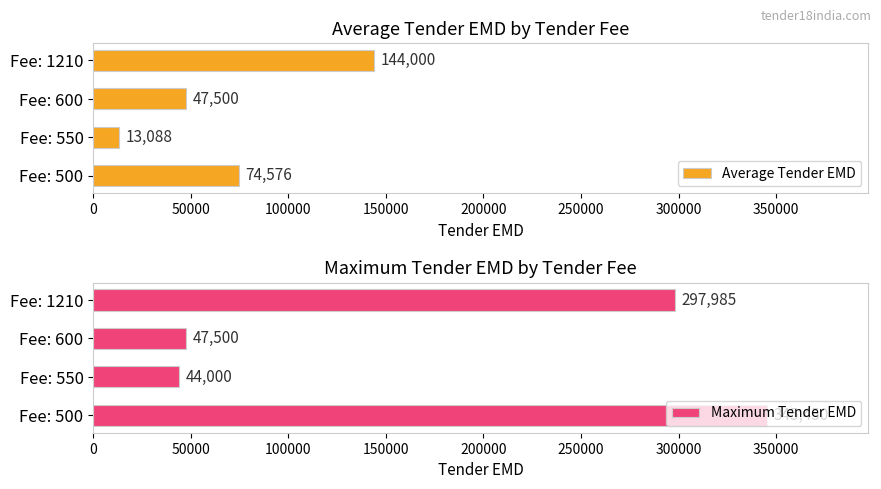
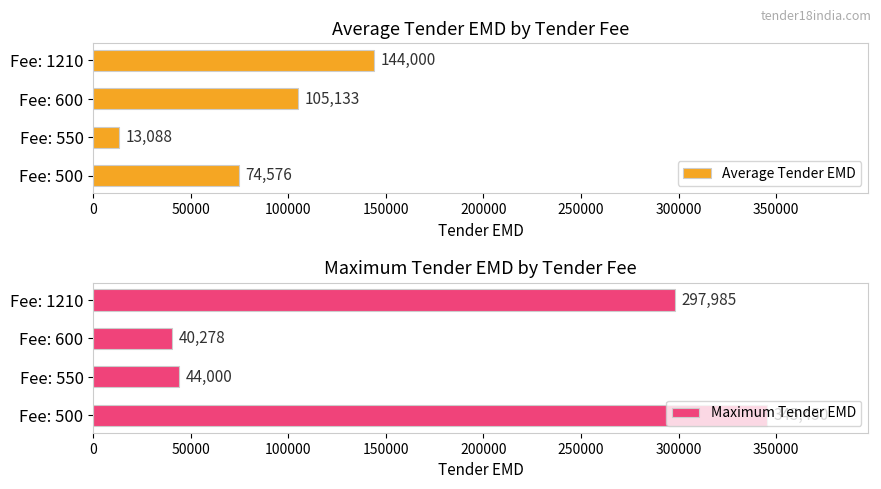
  {
    "Average Tender EMD by Tender Fee": {
      "Fee: 1210": "144,000",
-     "Fee: 600": "47,500",
+     "Fee: 600": "105,133",
      "Fee: 550": "13,088",
      "Fee: 500": "74,576"
    },
    "Maximum Tender EMD by Tender Fee": {
      "Fee: 1210": "297,985",
-     "Fee: 600": "47,500",
+     "Fee: 600": "40,278",
      "Fee: 550": "44,000"
    }
  }
